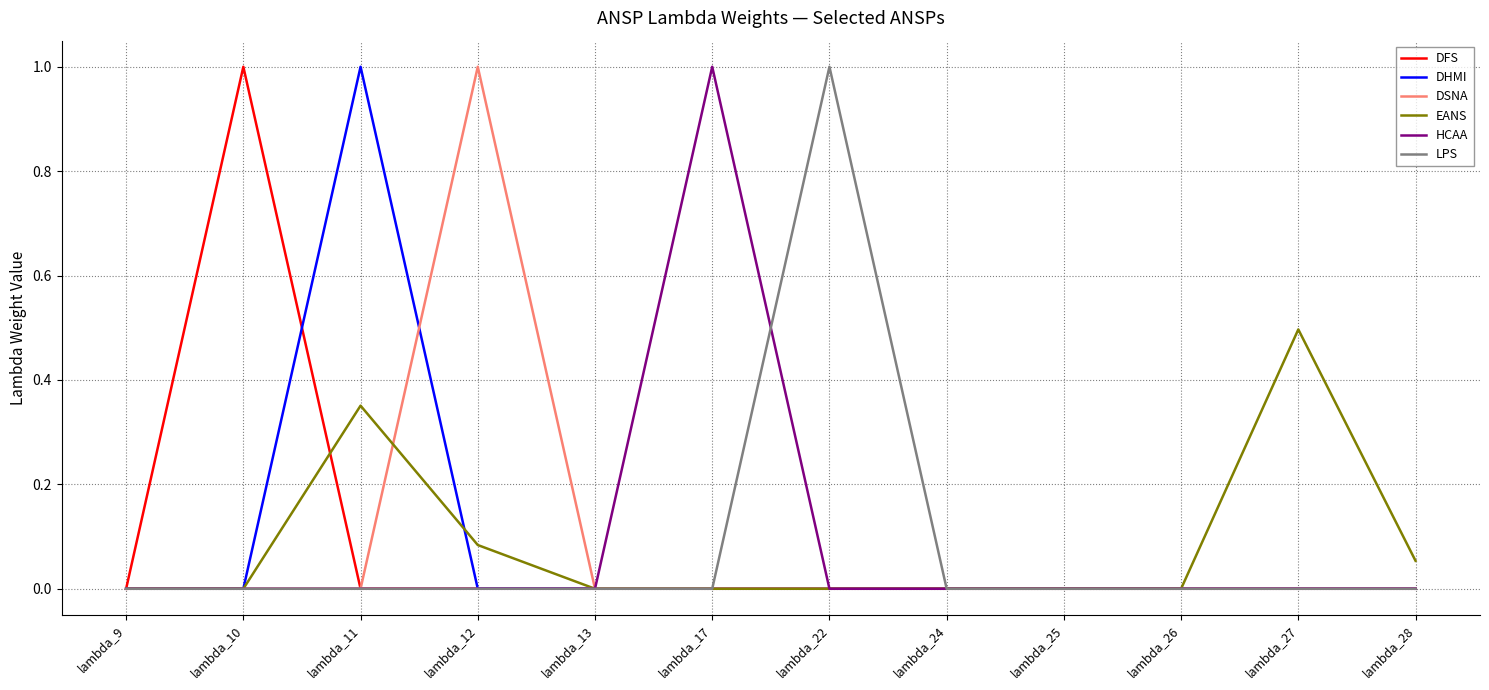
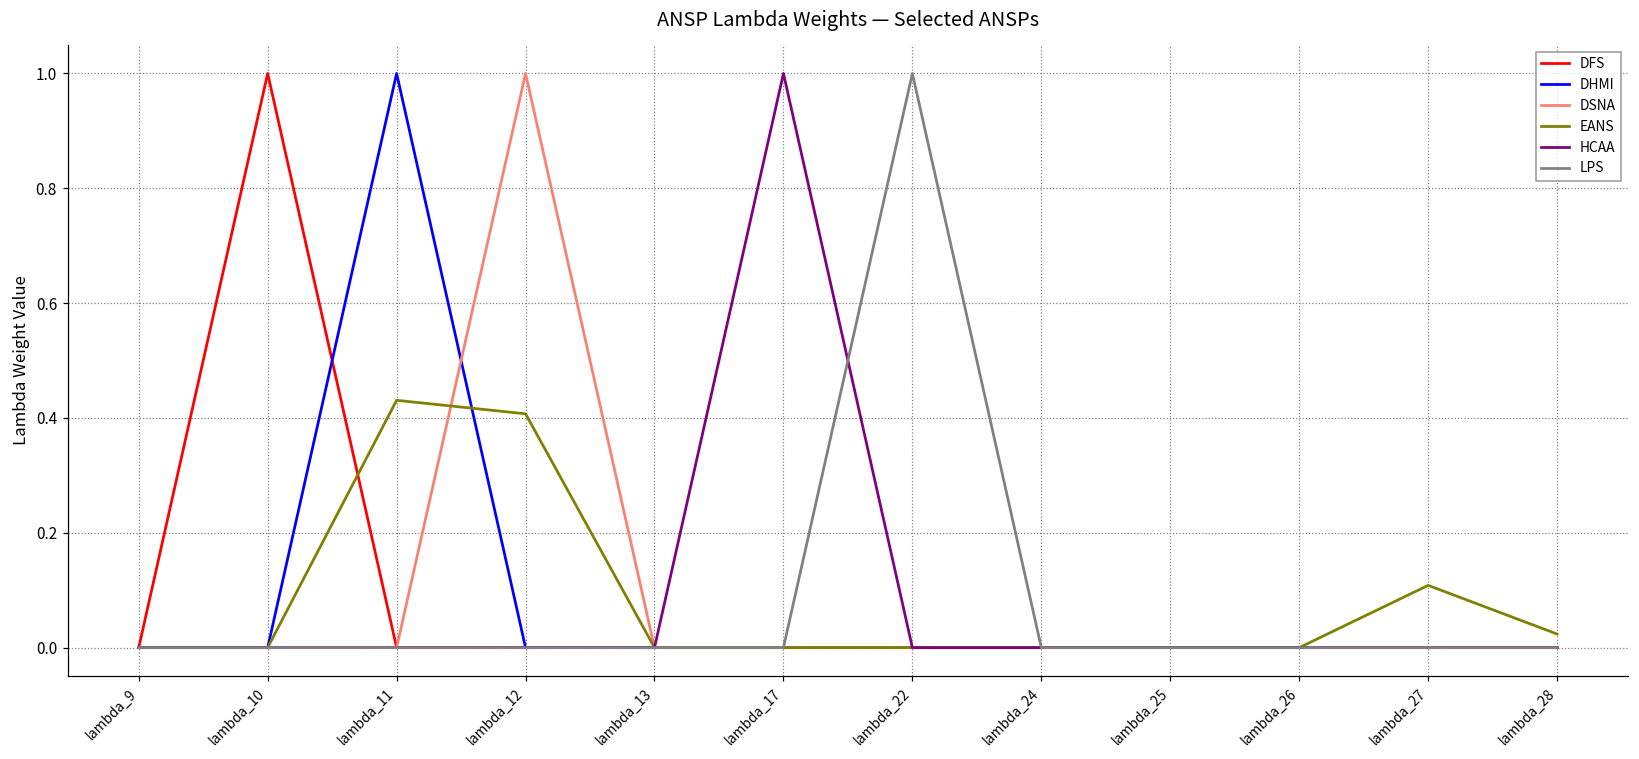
  {
    "DFS": {
      "lambda_10": 1.00
    },
    "DHMI": {
      "lambda_11": 1.00
    },
    "DSNA": {
      "lambda_12": 1.00
    },
    "EANS": {
-     "lambda_11": 0.35,
-     "lambda_12": 0.08,
-     "lambda_27": 0.50,
-     "lambda_28": 0.05
+     "lambda_11": 0.43,
+     "lambda_12": 0.41,
+     "lambda_27": 0.11,
+     "lambda_28": 0.02
    },
    "HCAA": {
      "lambda_17": 1.00
    },
    "LPS": {
      "lambda_22": 1.00
    }
  }
